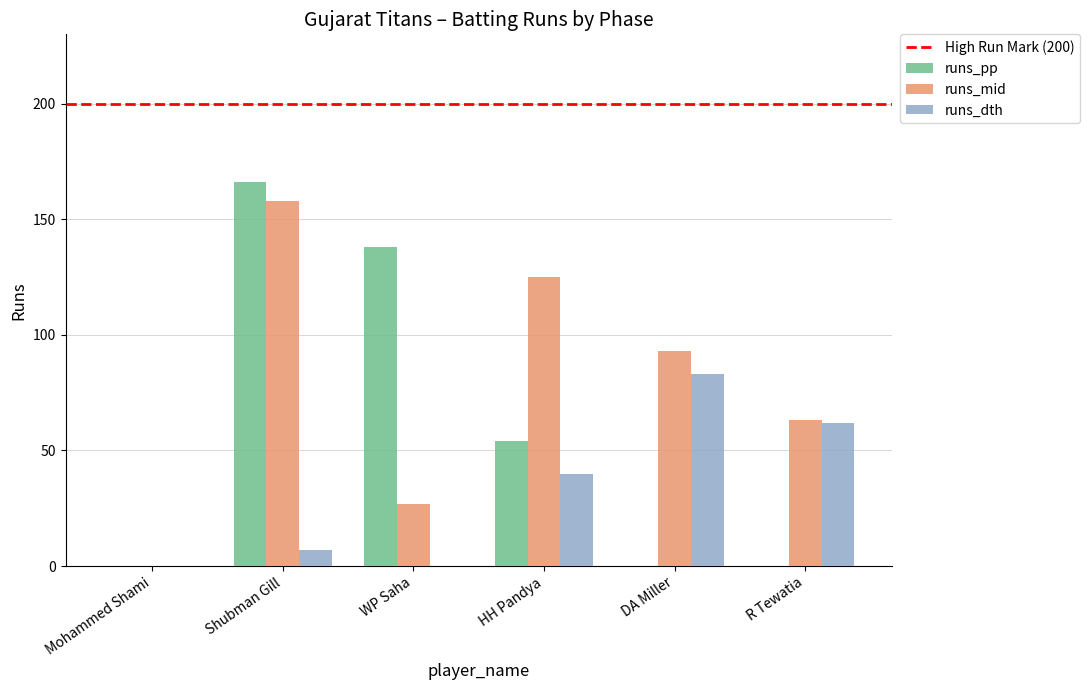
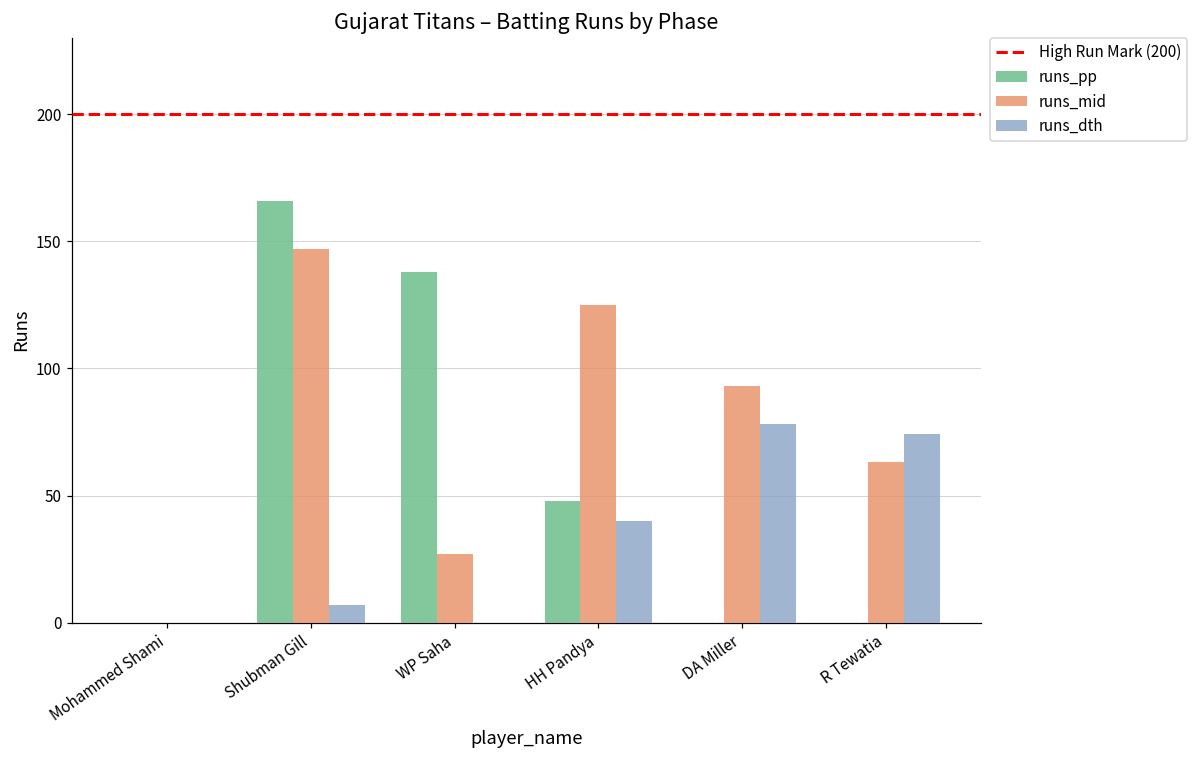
  {
    "runs_pp": {
      "Mohammed Shami": 0,
      "Shubman Gill": 166,
      "WP Saha": 138,
-     "HH Pandya": 54,
+     "HH Pandya": 48,
      "DA Miller": 0,
      "R Tewatia": 0
    },
    "runs_mid": {
      "Mohammed Shami": 0,
-     "Shubman Gill": 158,
+     "Shubman Gill": 147,
      "WP Saha": 27,
      "HH Pandya": 125,
      "DA Miller": 93,
      "R Tewatia": 63
    },
    "runs_dth": {
      "Mohammed Shami": 0,
      "Shubman Gill": 7,
      "WP Saha": 0,
      "HH Pandya": 40,
-     "DA Miller": 83,
-     "R Tewatia": 62
+     "DA Miller": 78,
+     "R Tewatia": 74
    }
  }
